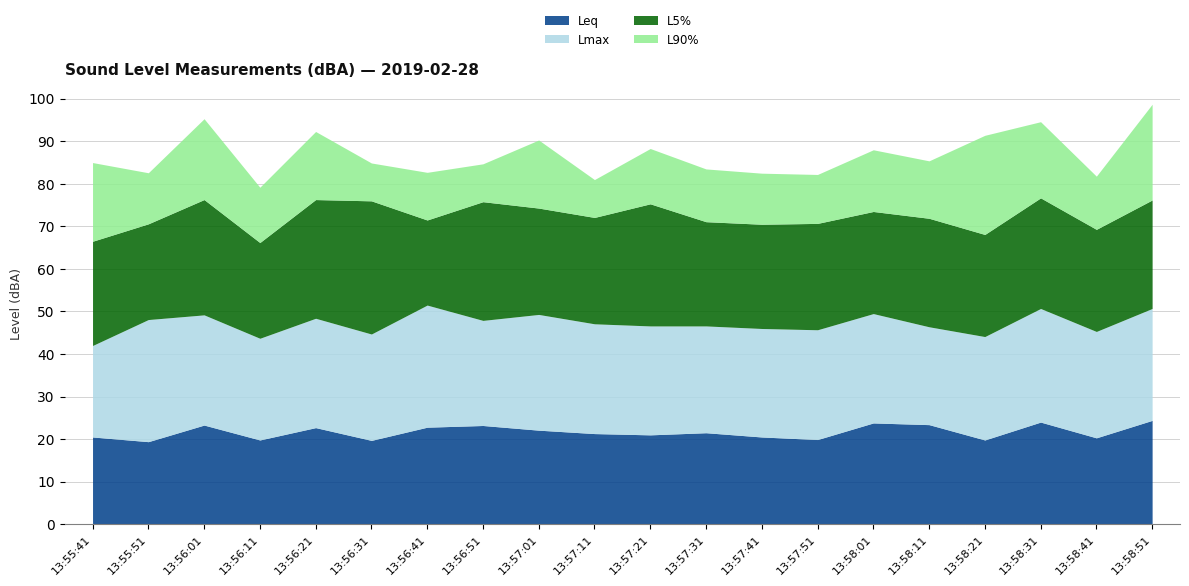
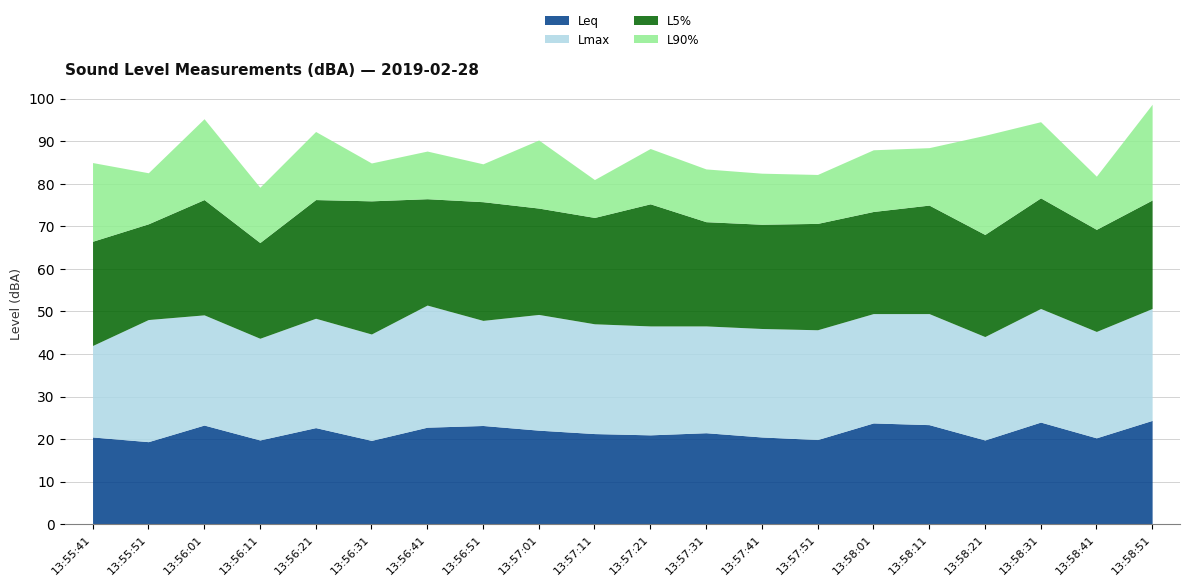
  {
    "Leq": {
      "13:55:41": 21,
      "13:55:51": 19,
      "13:56:01": 23,
      "13:56:11": 20,
      "13:56:21": 23,
      "13:56:31": 20,
      "13:56:41": 23,
      "13:56:51": 23,
      "13:57:01": 22,
      "13:57:11": 21,
      "13:57:21": 21,
      "13:57:31": 22,
      "13:57:41": 21,
      "13:57:51": 20,
      "13:58:01": 24,
      "13:58:11": 23,
      "13:58:21": 20,
      "13:58:31": 24,
      "13:58:41": 20,
      "13:58:51": 24
    },
    "Lmax": {
      "13:55:41": 22,
      "13:55:51": 29,
      "13:56:01": 26,
      "13:56:11": 24,
      "13:56:21": 26,
      "13:56:31": 25,
      "13:56:41": 29,
      "13:56:51": 25,
      "13:57:01": 27,
      "13:57:11": 26,
      "13:57:21": 26,
      "13:57:31": 25,
      "13:57:41": 26,
      "13:57:51": 26,
      "13:58:01": 26,
-     "13:58:11": 23,
+     "13:58:11": 26,
      "13:58:21": 24,
      "13:58:31": 27,
      "13:58:41": 25,
      "13:58:51": 26
    },
    "L5%": {
      "13:55:41": 25,
      "13:55:51": 23,
      "13:56:01": 27,
      "13:56:11": 23,
      "13:56:21": 28,
      "13:56:31": 31,
-     "13:56:41": 20,
+     "13:56:41": 25,
      "13:56:51": 28,
      "13:57:01": 25,
      "13:57:11": 25,
      "13:57:21": 29,
      "13:57:31": 25,
      "13:57:41": 25,
      "13:57:51": 25,
      "13:58:01": 24,
      "13:58:11": 26,
      "13:58:21": 24,
      "13:58:31": 26,
      "13:58:41": 24,
      "13:58:51": 26
    },
    "L90%": {
      "13:55:41": 19,
      "13:55:51": 12,
      "13:56:01": 19,
      "13:56:11": 13,
      "13:56:21": 16,
      "13:56:31": 9,
      "13:56:41": 11,
      "13:56:51": 9,
      "13:57:01": 16,
      "13:57:11": 9,
      "13:57:21": 13,
      "13:57:31": 12,
      "13:57:41": 12,
      "13:57:51": 11,
      "13:58:01": 15,
      "13:58:11": 14,
      "13:58:21": 23,
      "13:58:31": 18,
      "13:58:41": 13,
      "13:58:51": 22
    }
  }
